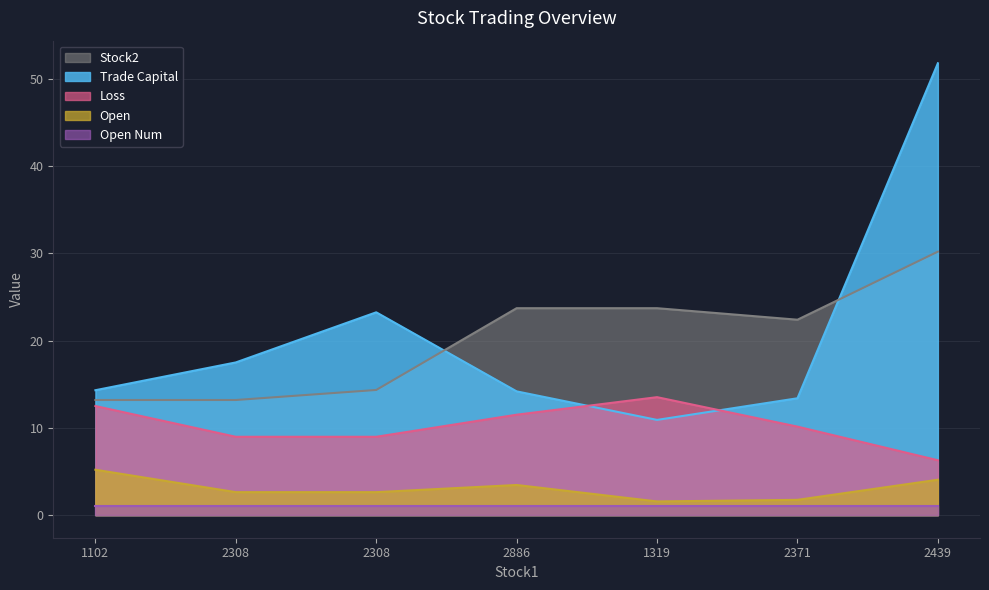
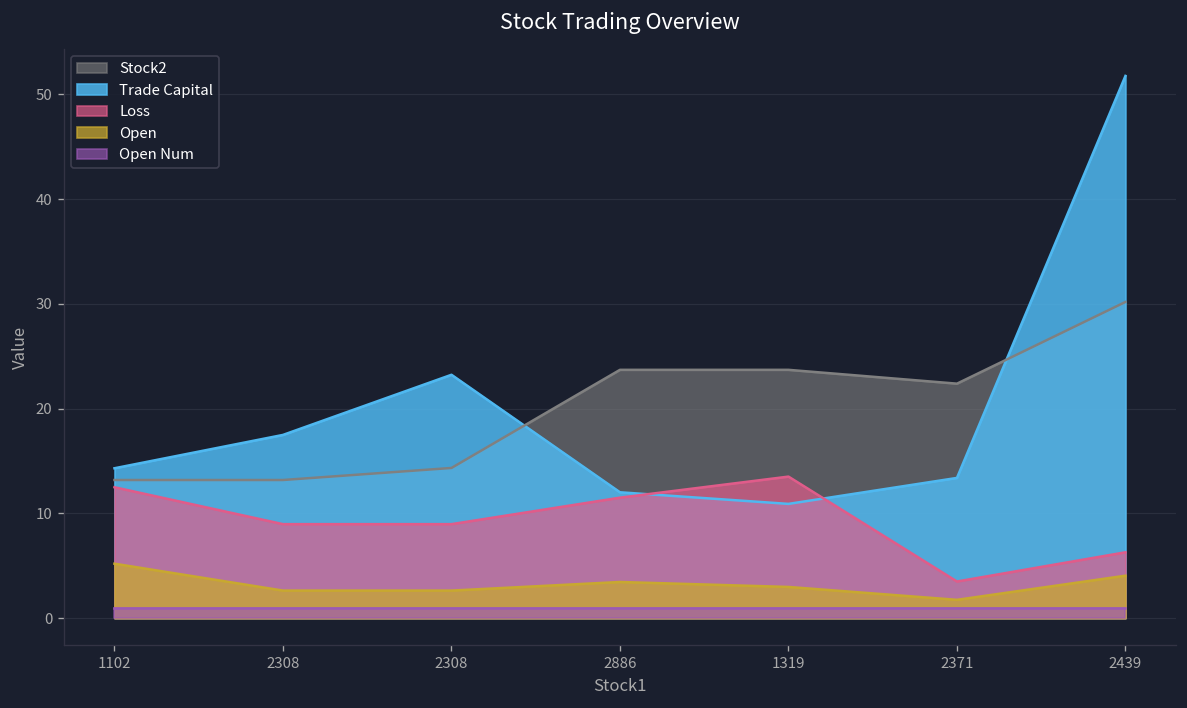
  {
    "Stock2": {
      "1102": 13,
      "2886": 24,
      "1319": 24,
      "2371": 22,
      "2439": 30
    },
    "Trade Capital": {
      "1102": 14,
-     "2886": 14,
+     "2886": 12,
      "1319": 11,
      "2371": 13,
      "2439": 52
    },
    "Loss": {
      "1102": 13,
      "2886": 12,
      "1319": 14,
-     "2371": 10,
+     "2371": 3,
      "2439": 6
    },
    "Open": {
      "1102": 5,
      "2886": 3,
-     "1319": 2,
+     "1319": 3,
      "2371": 2,
      "2439": 4
    },
    "Open Num": {
      "1102": 1,
      "2886": 1,
      "1319": 1,
      "2371": 1,
      "2439": 1
    }
  }
